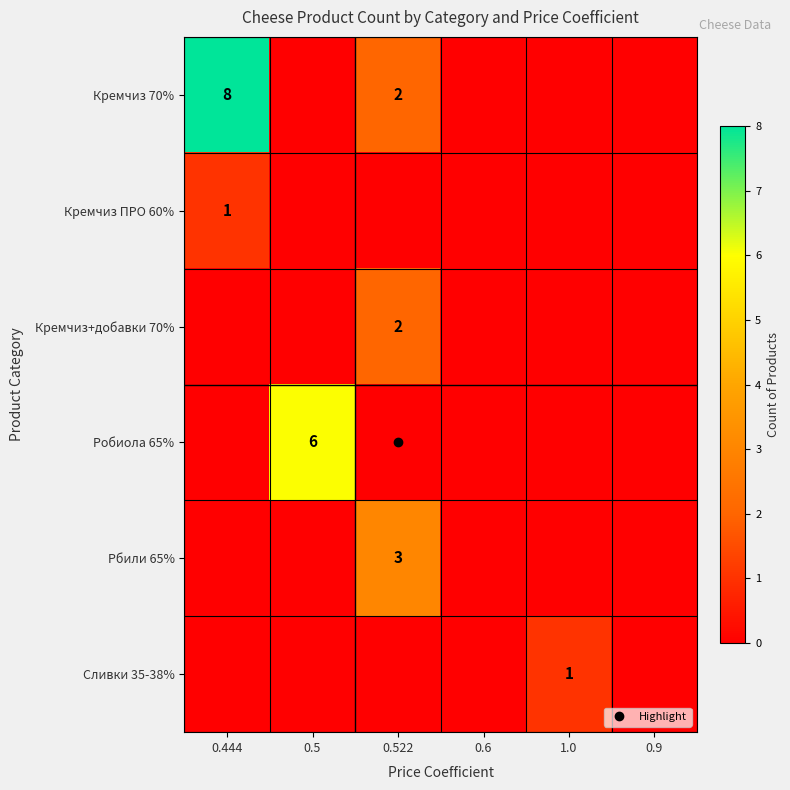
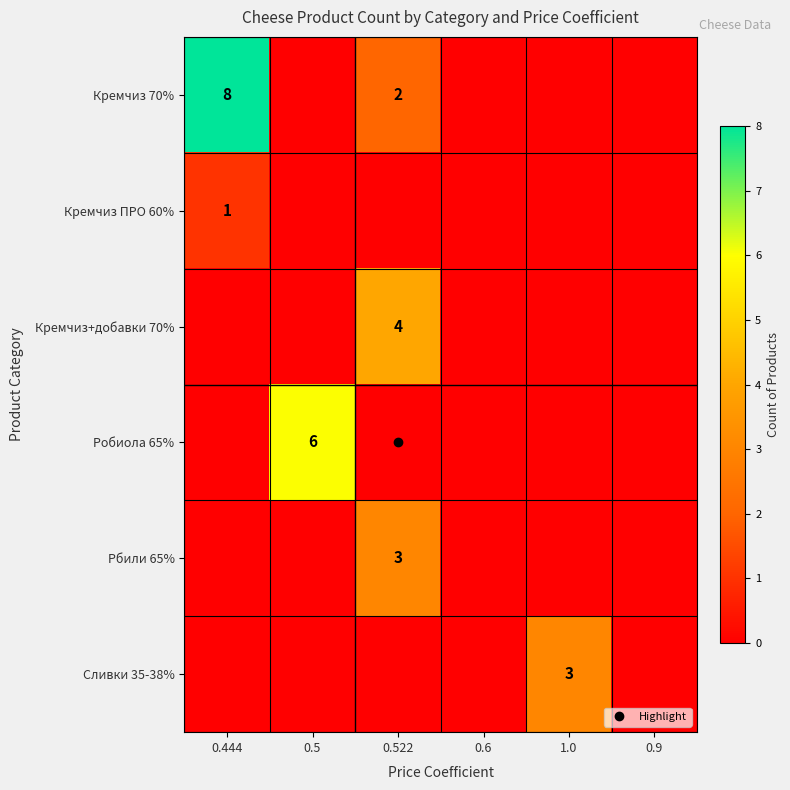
  {
    "Кремчиз 70%": {
      "0.444": 8,
      "0.522": 2
    },
    "Кремчиз ПРО 60%": {
      "0.444": 1
    },
    "Кремчиз+добавки 70%": {
-     "0.522": 2
+     "0.522": 4
    },
    "Робиола 65%": {
      "0.5": 6
    },
    "Рбили 65%": {
      "0.522": 3
    },
    "Сливки 35-38%": {
-     "1.0": 1
+     "1.0": 3
    }
  }
